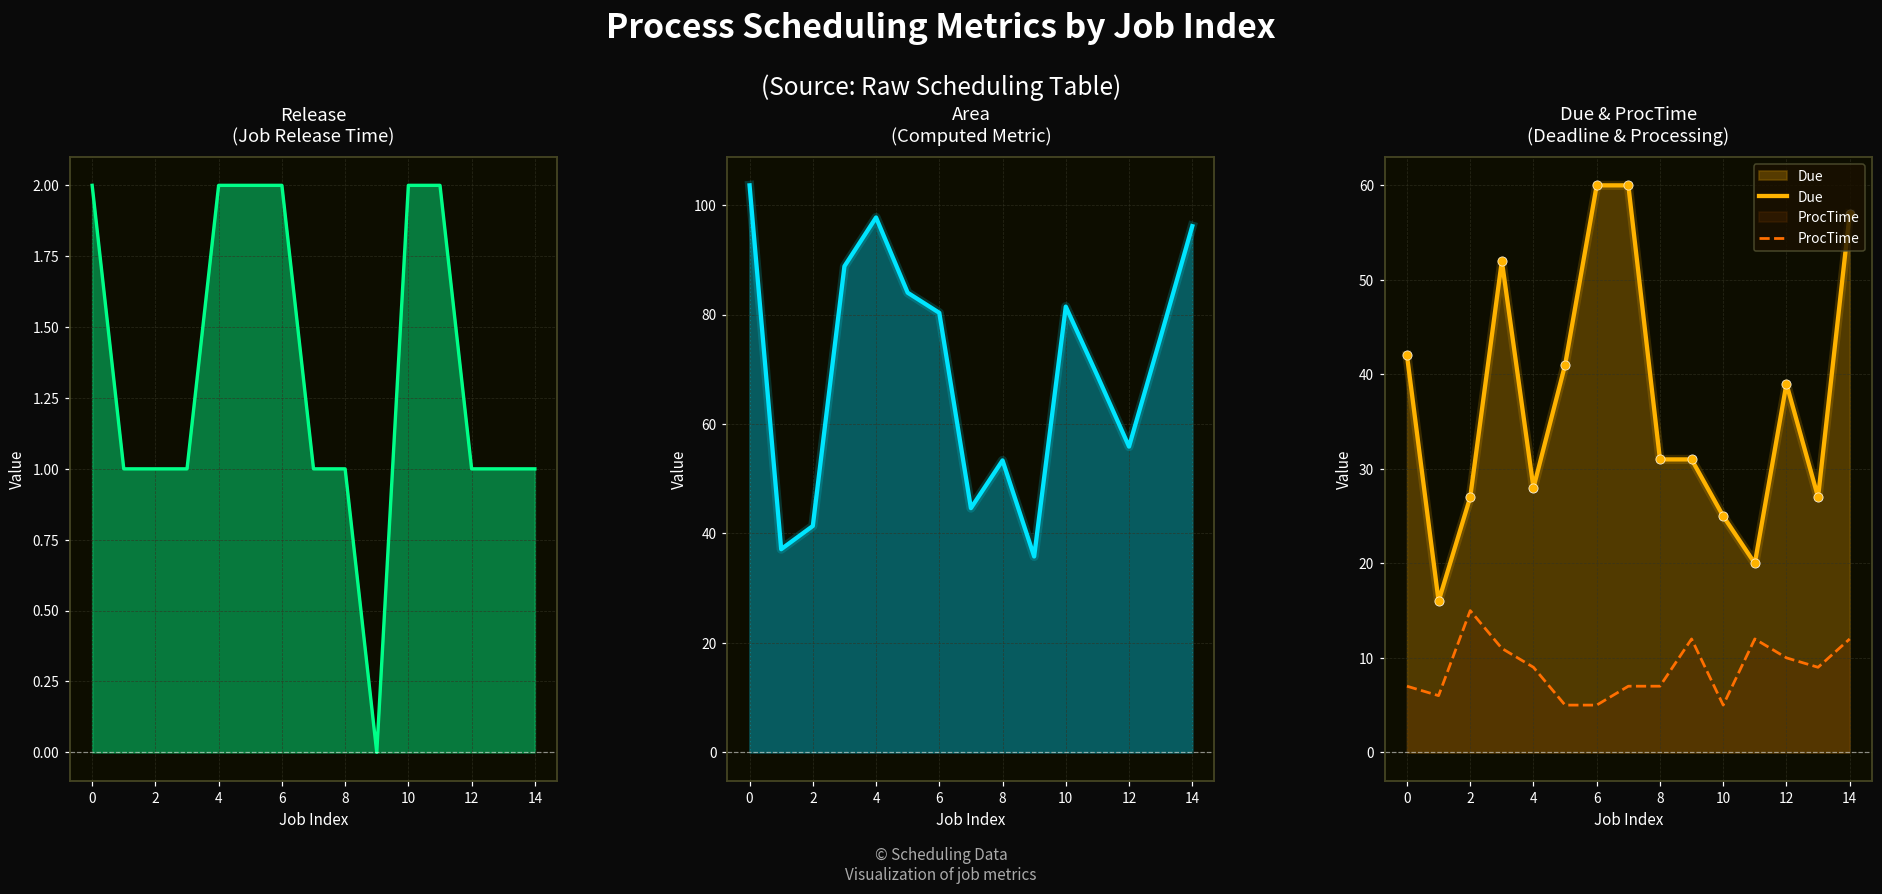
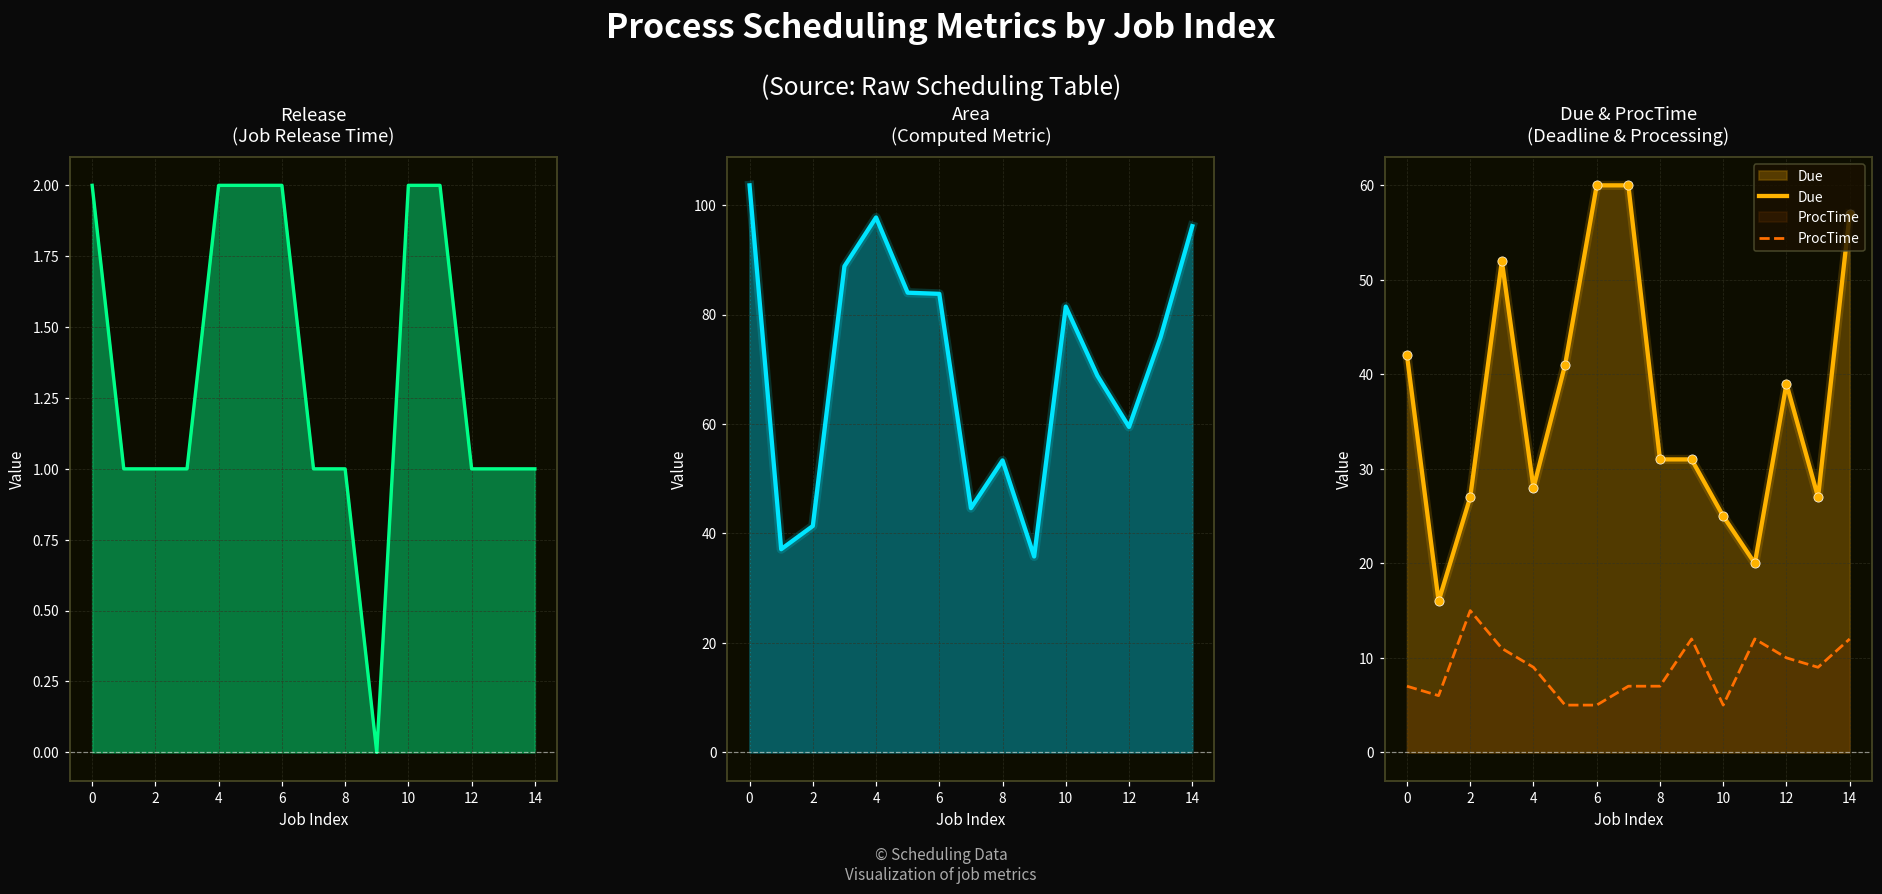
  {
    "Release (Job Release Time)": {
      "0": 2.00,
      "2": 1.00,
      "4": 2.00,
      "6": 2.00,
      "8": 1.00,
      "10": 2.00,
      "12": 1.00,
      "14": 1.00
    },
    "Area (Computed Metric)": {
      "0": 104,
      "2": 41,
      "4": 98,
-     "6": 80,
+     "6": 84,
      "8": 53,
      "10": 81,
-     "12": 56,
+     "12": 59,
      "14": 96
    }
  }
